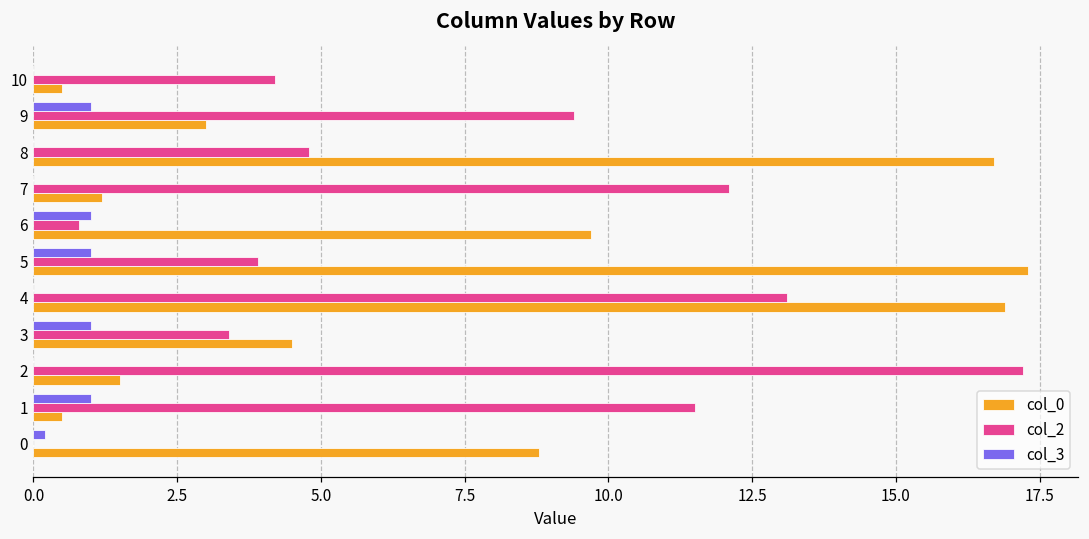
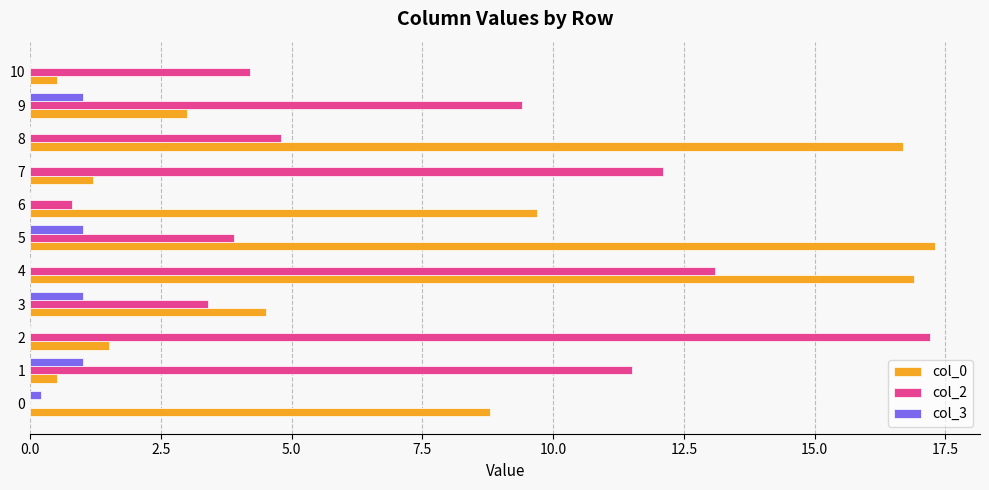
  {
    "col_0": {
      "10": 0.5,
      "9": 3,
      "8": 16.7,
      "7": 1.2,
      "6": 9.7,
      "5": 17.3,
      "4": 16.9,
      "3": 4.5,
      "2": 1.5,
      "1": 0.5,
      "0": 8.8
    },
    "col_2": {
      "10": 4.2,
      "9": 9.4,
      "8": 4.8,
      "7": 12.1,
      "6": 0.8,
      "5": 3.9,
      "4": 13.1,
      "3": 3.4,
      "2": 17.2,
      "1": 11.5,
      "0": 0
    },
    "col_3": {
      "10": 0,
      "9": 1,
      "8": 0,
      "7": 0,
-     "6": 1,
+     "6": 0,
      "5": 1,
      "4": 0,
      "3": 1,
      "2": 0,
      "1": 1,
      "0": 0.2
    }
  }
